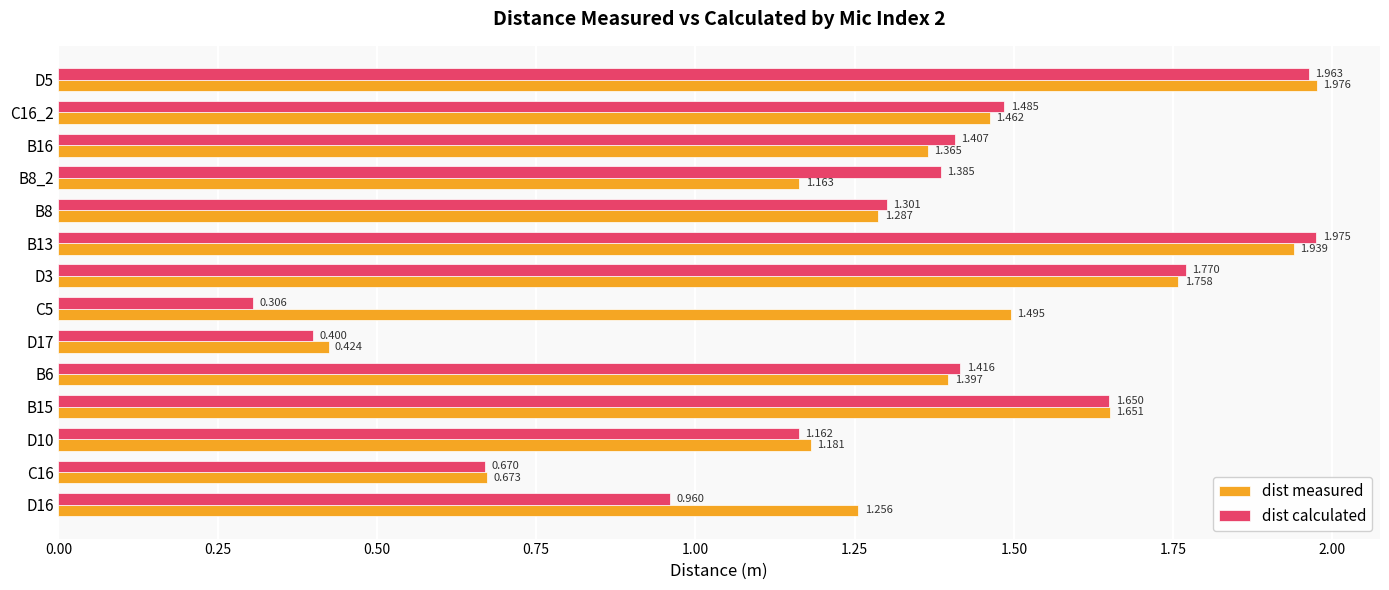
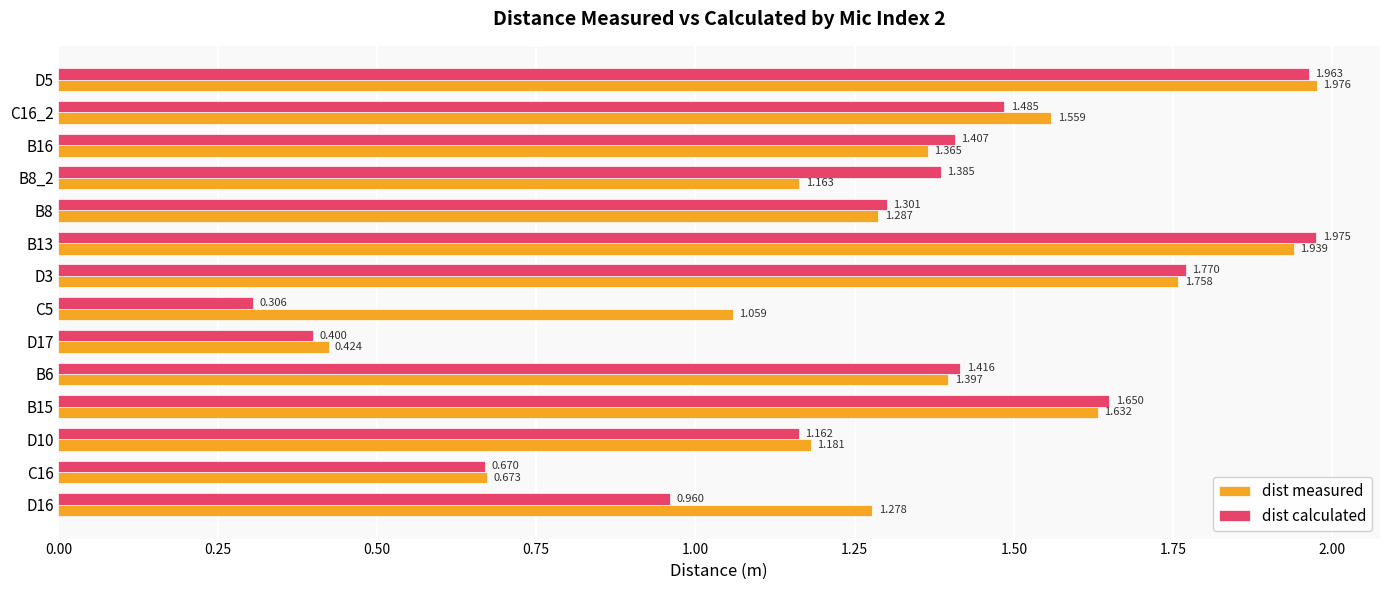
  {
    "dist measured": {
      "D5": 1.976,
-     "C16_2": 1.462,
+     "C16_2": 1.559,
      "B16": 1.365,
      "B8_2": 1.163,
      "B8": 1.287,
      "B13": 1.939,
      "D3": 1.758,
-     "C5": 1.495,
+     "C5": 1.059,
      "D17": 0.424,
      "B6": 1.397,
-     "B15": 1.651,
+     "B15": 1.632,
      "D10": 1.181,
      "C16": 0.673,
-     "D16": 1.256
+     "D16": 1.278
    },
    "dist calculated": {
      "D5": 1.963,
      "C16_2": 1.485,
      "B16": 1.407,
      "B8_2": 1.385,
      "B8": 1.301,
      "B13": 1.975,
      "D3": 1.770,
      "C5": 0.306,
      "D17": 0.400,
      "B6": 1.416,
      "B15": 1.650,
      "D10": 1.162,
      "C16": 0.670,
      "D16": 0.960
    }
  }
